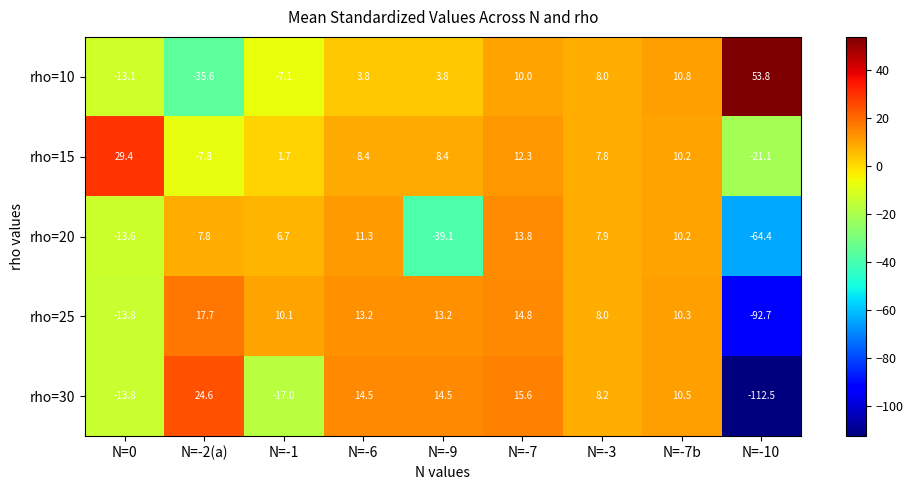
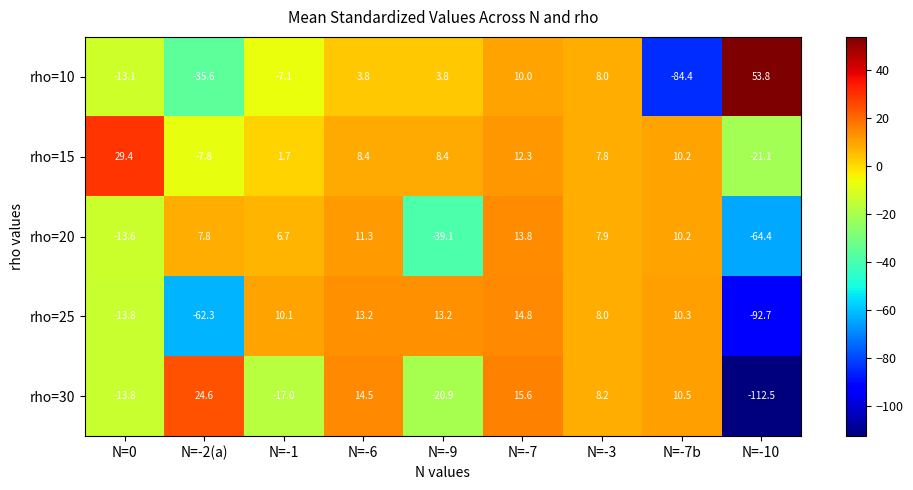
  {
    "rho=10": {
      "N=0": -13.1,
      "N=-2(a)": -35.6,
      "N=-1": -7.1,
      "N=-6": 3.8,
      "N=-9": 3.8,
      "N=-7": 10.0,
      "N=-3": 8.0,
-     "N=-7b": 10.8,
+     "N=-7b": -84.4,
      "N=-10": 53.8
    },
    "rho=15": {
      "N=0": 29.4,
      "N=-2(a)": -7.8,
      "N=-1": 1.7,
      "N=-6": 8.4,
      "N=-9": 8.4,
      "N=-7": 12.3,
      "N=-3": 7.8,
      "N=-7b": 10.2,
      "N=-10": -21.1
    },
    "rho=20": {
      "N=0": -13.6,
      "N=-2(a)": 7.8,
      "N=-1": 6.7,
      "N=-6": 11.3,
      "N=-9": -39.1,
      "N=-7": 13.8,
      "N=-3": 7.9,
      "N=-7b": 10.2,
      "N=-10": -64.4
    },
    "rho=25": {
      "N=0": -13.8,
-     "N=-2(a)": 17.7,
+     "N=-2(a)": -62.3,
      "N=-1": 10.1,
      "N=-6": 13.2,
      "N=-9": 13.2,
      "N=-7": 14.8,
      "N=-3": 8.0,
      "N=-7b": 10.3,
      "N=-10": -92.7
    },
    "rho=30": {
      "N=0": -13.8,
      "N=-2(a)": 24.6,
      "N=-1": -17.0,
      "N=-6": 14.5,
-     "N=-9": 14.5,
+     "N=-9": -20.9,
      "N=-7": 15.6,
      "N=-3": 8.2,
      "N=-7b": 10.5,
      "N=-10": -112.5
    }
  }
